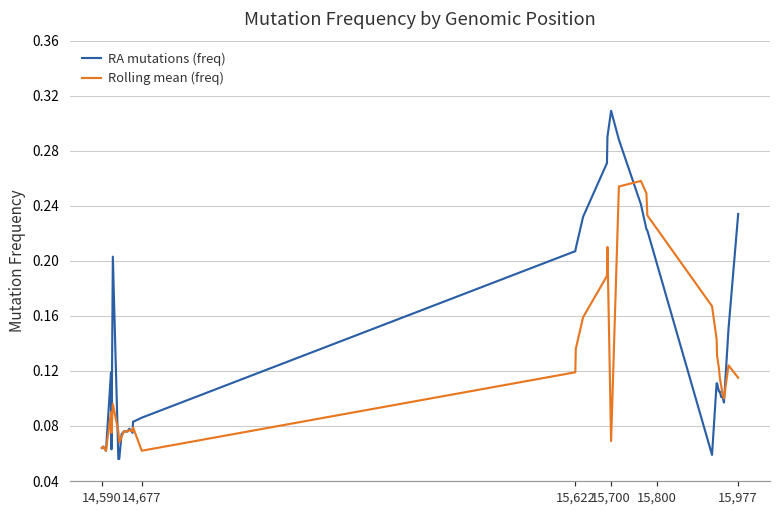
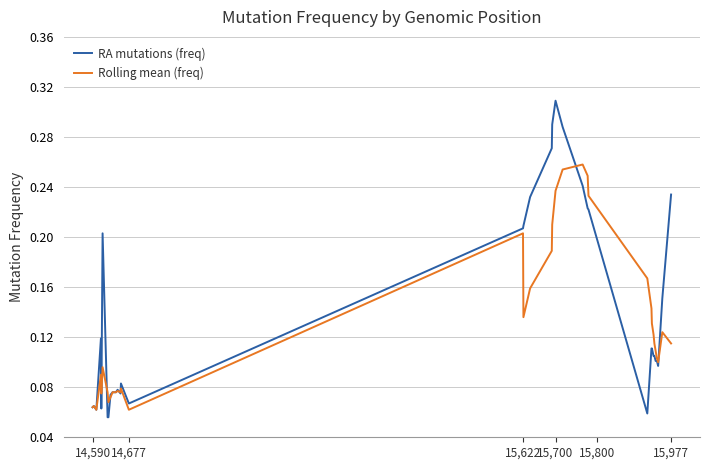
  {
    "RA mutations (freq)": {
-     "14,677": 0.086,
+     "14,677": 0.067,
      "15,622": 0.207,
      "15,700": 0.309,
      "15,977": 0.234
    },
    "Rolling mean (freq)": {
      "14,677": 0.062,
-     "15,622": 0.119,
-     "15,700": 0.069,
+     "15,622": 0.203,
+     "15,700": 0.237,
      "15,977": 0.115
    }
  }
